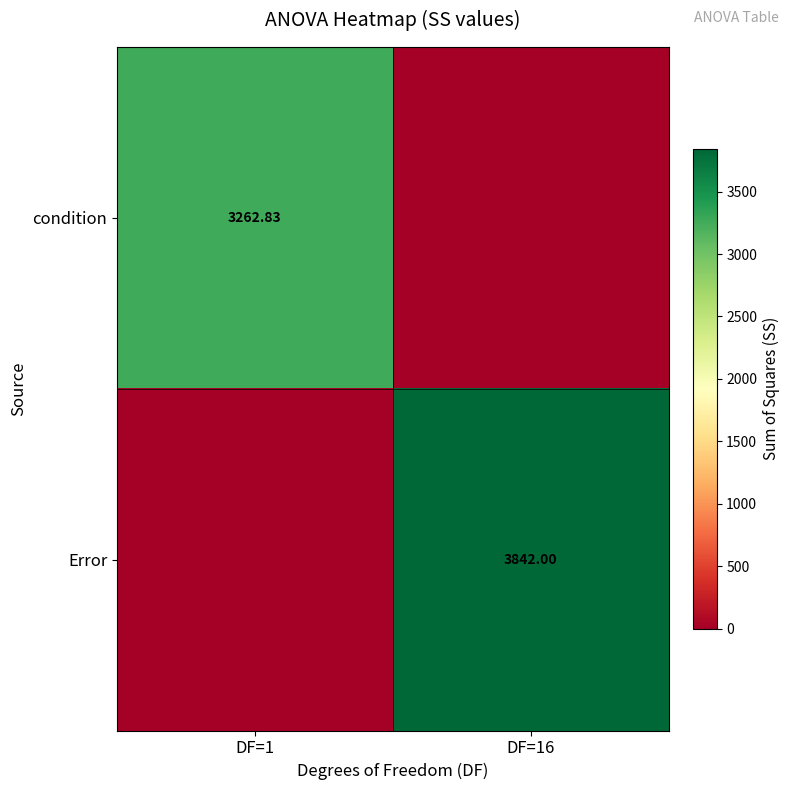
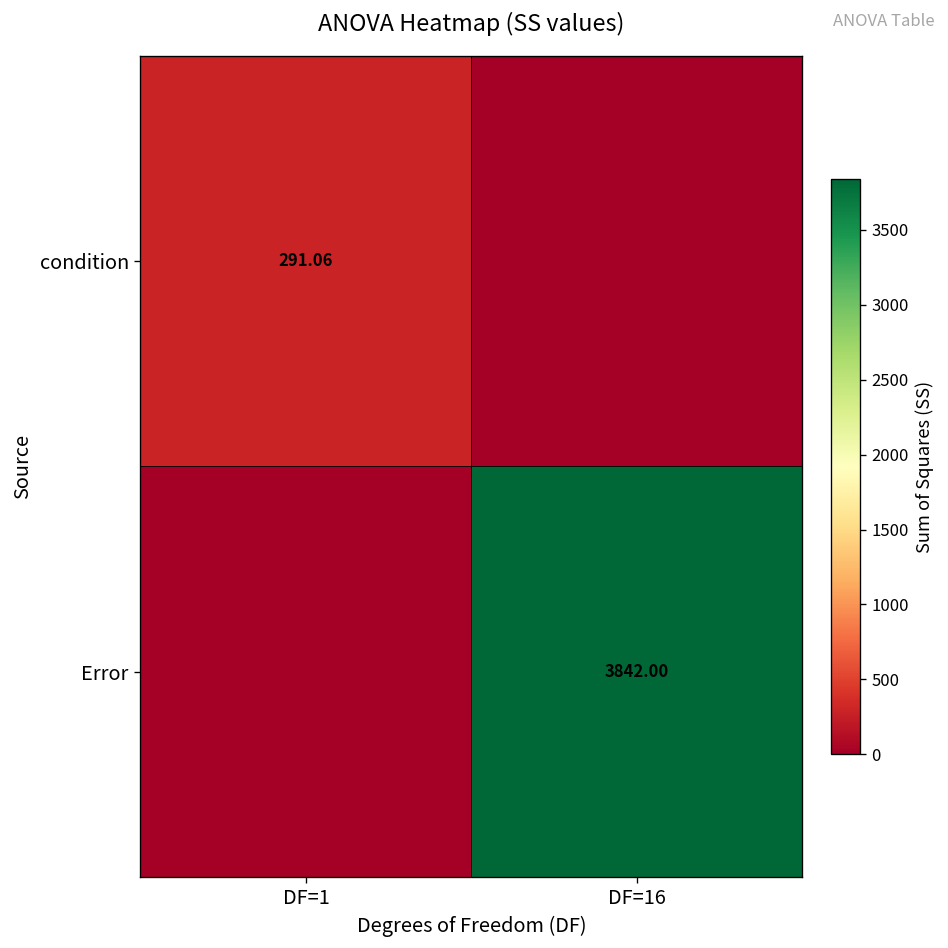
  {
    "condition": {
-     "DF=1": 3262.83
+     "DF=1": 291.06
    },
    "Error": {
      "DF=16": 3842.00
    }
  }
